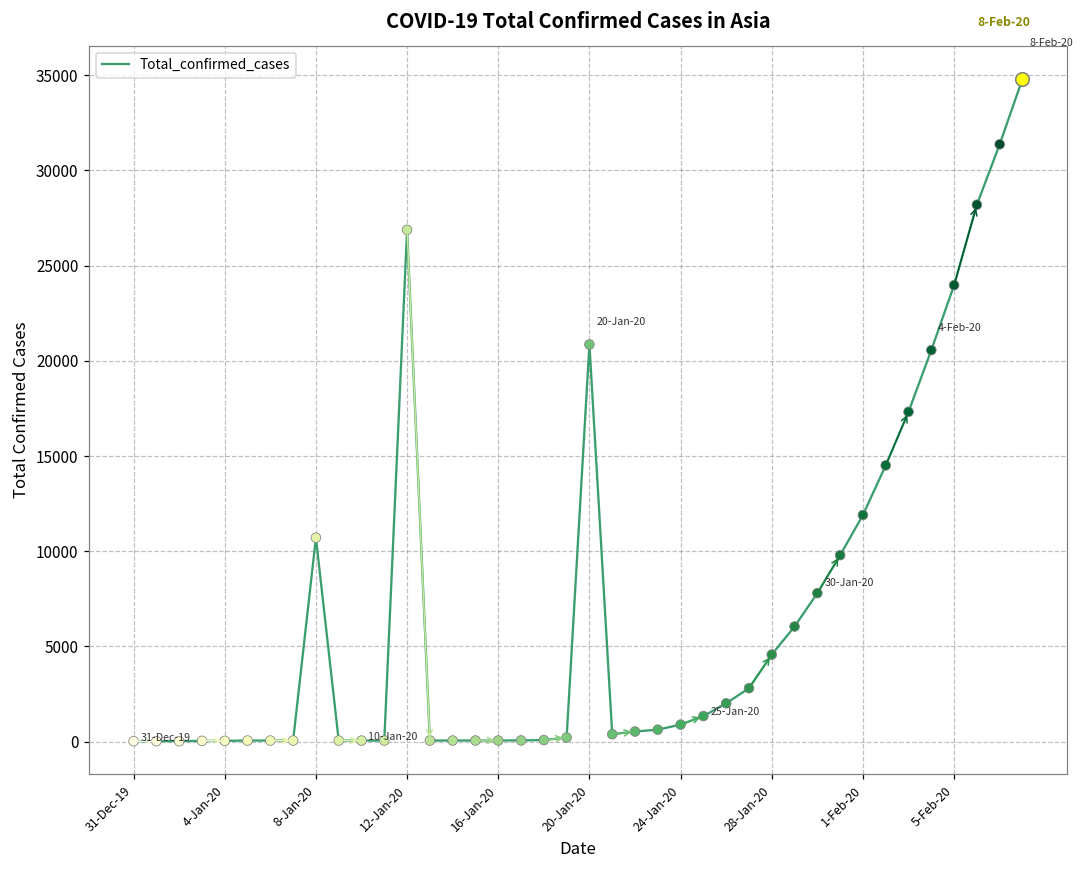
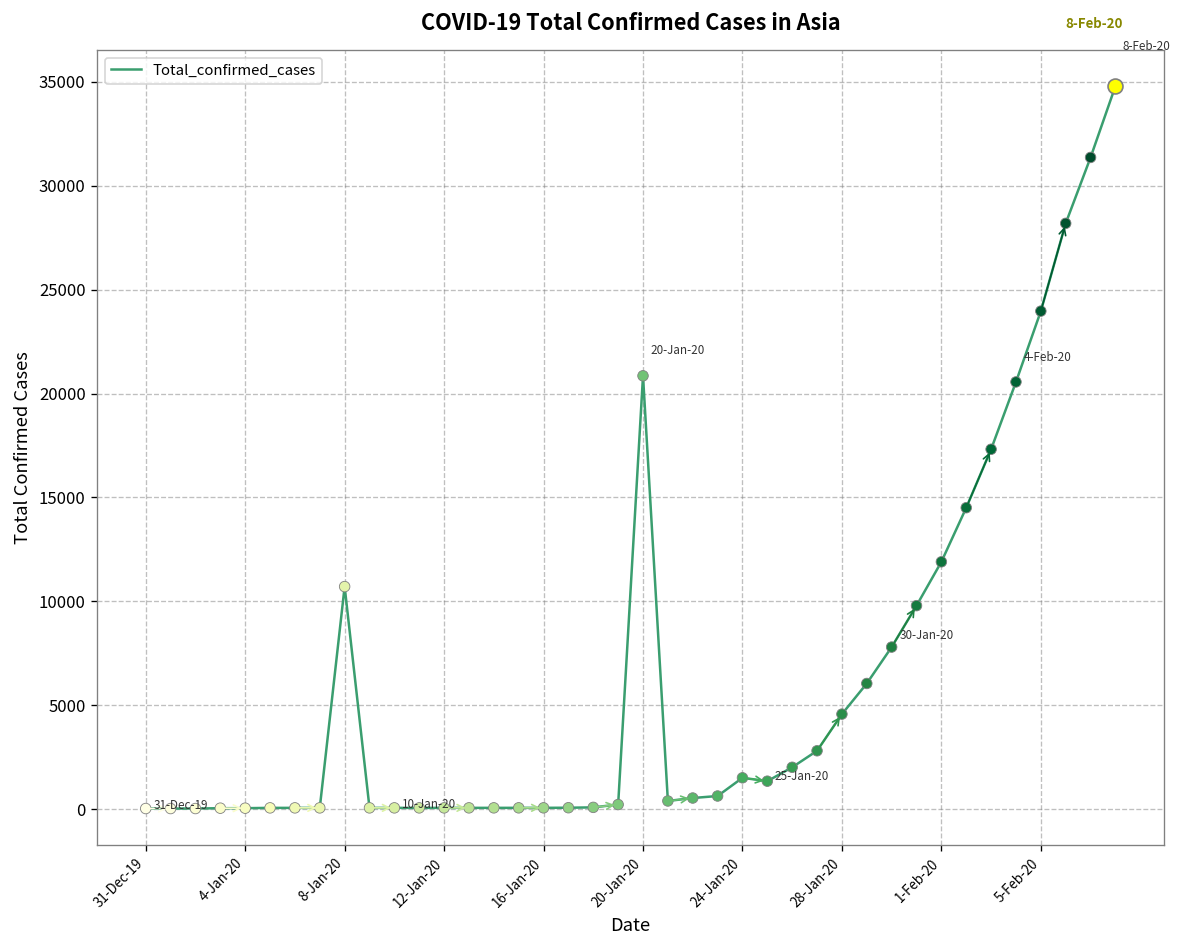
  {
    "Total_confirmed_cases": {
      "31-Dec-19": 0,
      "4-Jan-20": 0,
      "8-Jan-20": 10700,
-     "12-Jan-20": 26900,
+     "12-Jan-20": 100,
      "16-Jan-20": 100,
-     "24-Jan-20": 900,
+     "24-Jan-20": 1500,
      "28-Jan-20": 4600,
      "1-Feb-20": 11900,
      "5-Feb-20": 24000
    }
  }
